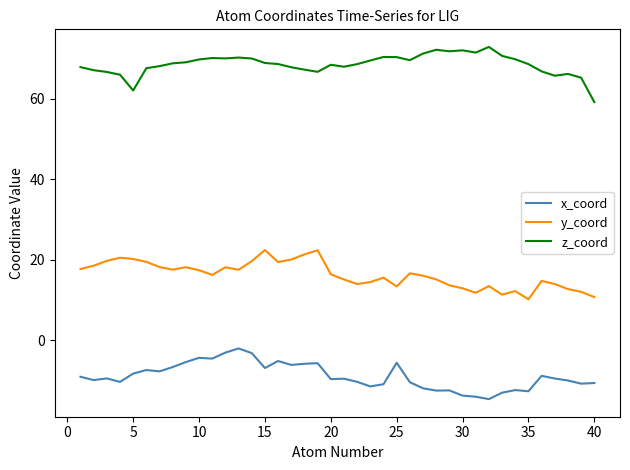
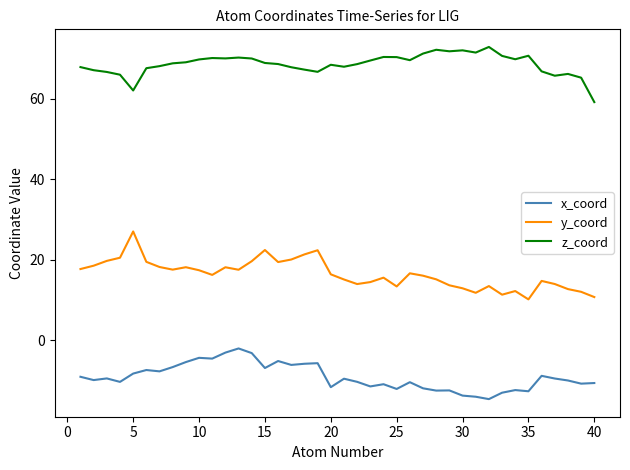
  {
    "x_coord": {
      "5": -8,
      "10": -4,
      "15": -7,
-     "20": -10,
-     "25": -6,
+     "20": -12,
+     "25": -12,
      "30": -14,
      "35": -13,
      "40": -11
    },
    "y_coord": {
-     "5": 20,
+     "5": 27,
      "10": 17,
      "15": 22,
      "20": 16,
      "25": 13,
      "30": 13,
      "35": 10,
      "40": 11
    },
    "z_coord": {
      "5": 62,
      "10": 70,
      "15": 69,
      "20": 68,
      "25": 70,
      "30": 72,
-     "35": 69,
+     "35": 71,
      "40": 59
    }
  }
